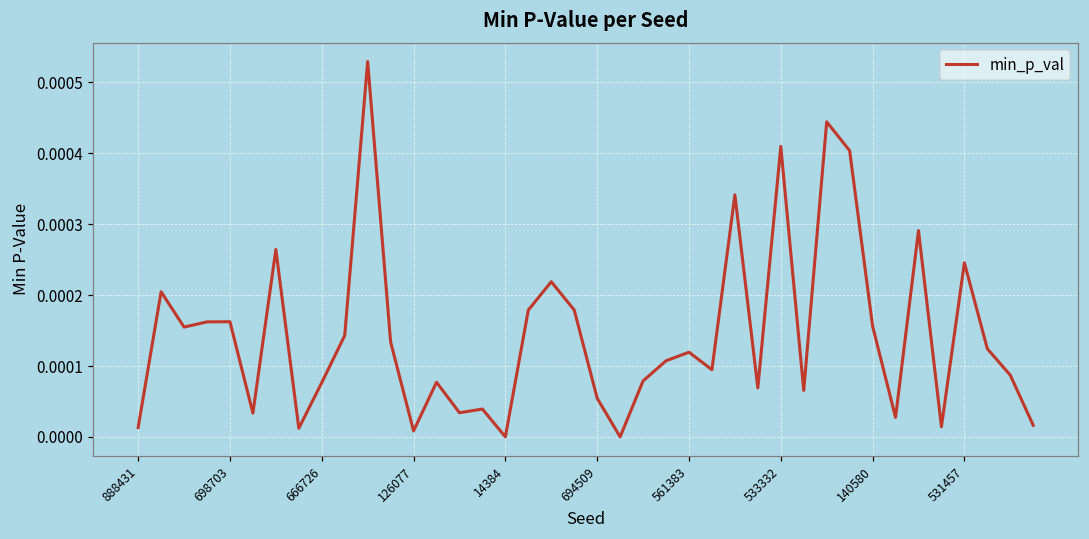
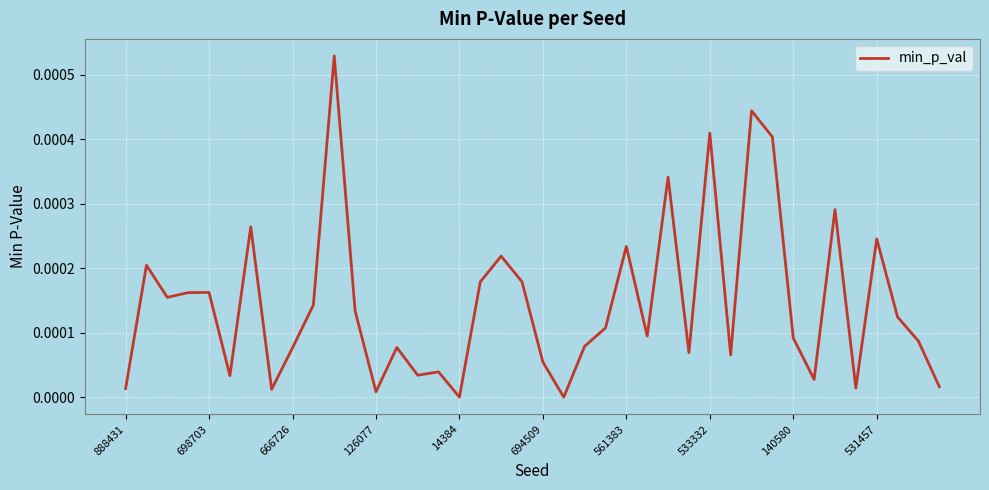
  {
    "888431": 0.00001,
    "698703": 0.00016,
    "666726": 0.00008,
    "126077": 0.00001,
    "14384": 0.00000,
    "694509": 0.00005,
-   "561383": 0.00012,
+   "561383": 0.00023,
    "533332": 0.00041,
-   "140580": 0.00016,
+   "140580": 0.00009,
    "531457": 0.00025
  }
